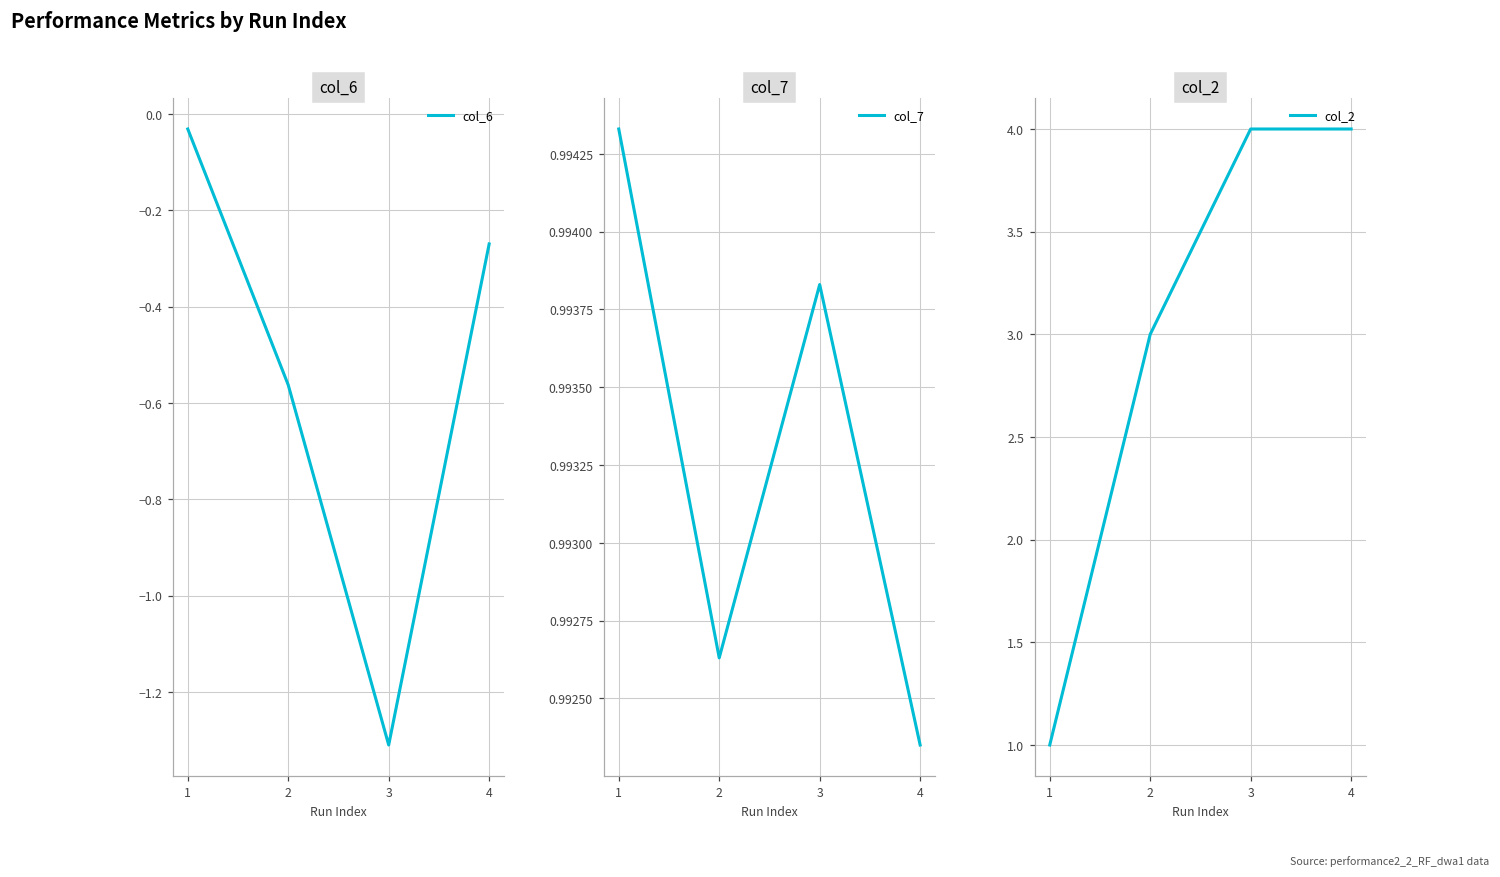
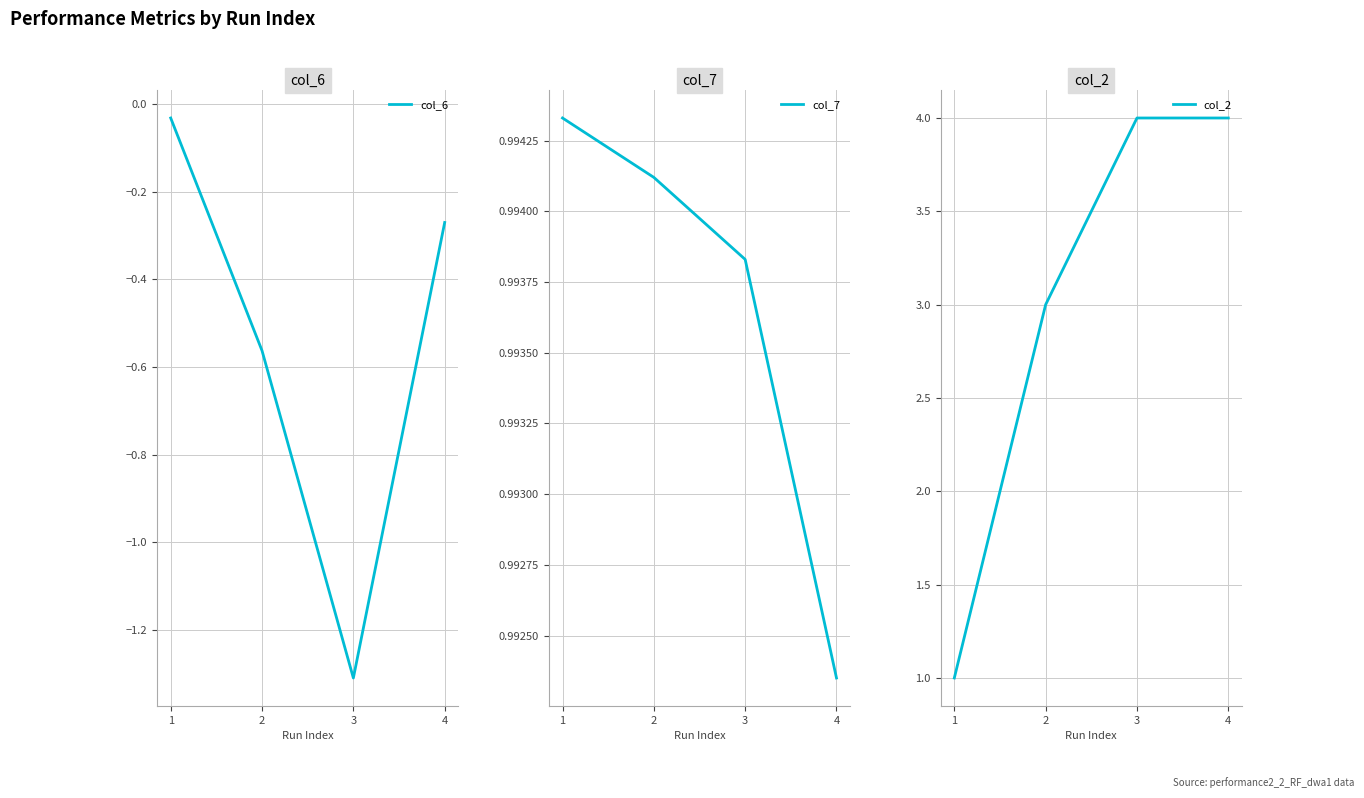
  {
    "col_6": {
      "1": -0.03,
      "2": -0.56,
      "3": -1.31,
      "4": -0.27
    },
    "col_7": {
      "1": 0.99433,
-     "2": 0.99263,
+     "2": 0.99412,
      "3": 0.99383,
      "4": 0.99235
    },
    "col_2": {
      "1": 1.00,
      "2": 3.00,
      "3": 4.00,
      "4": 4.00
    }
  }
